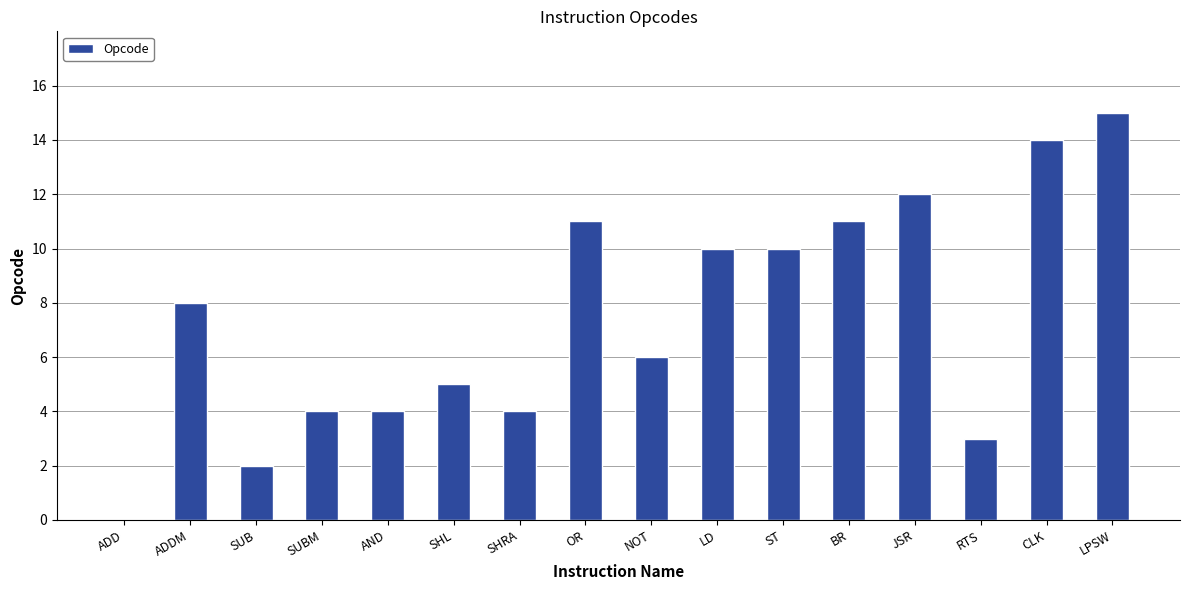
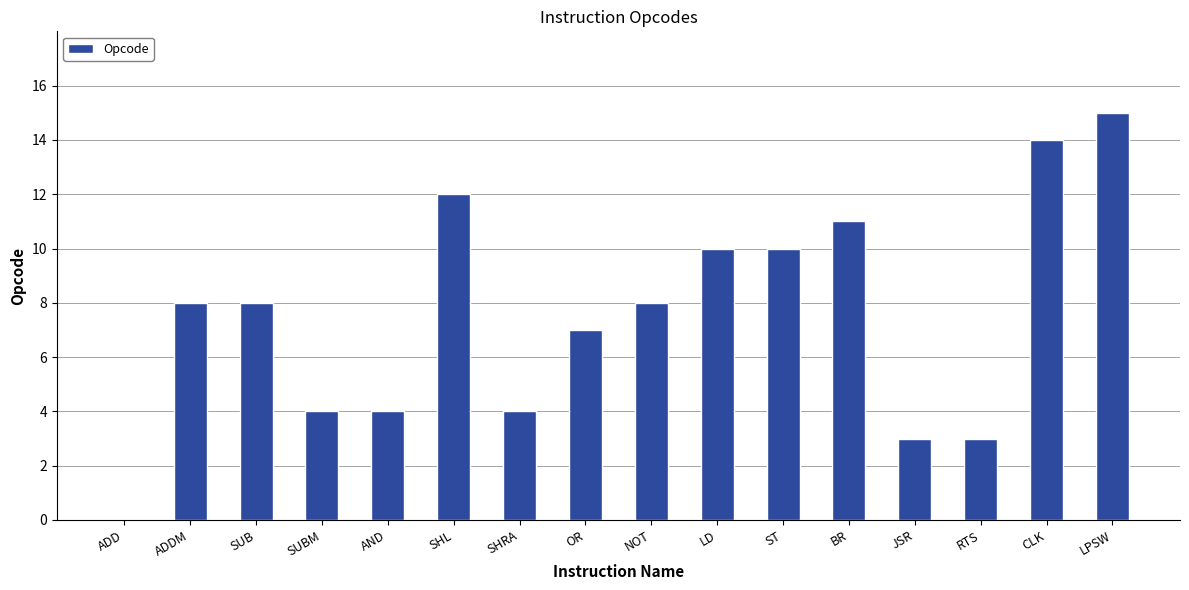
  {
    "ADD": 0,
    "ADDM": 8,
-   "SUB": 2,
+   "SUB": 8,
    "SUBM": 4,
    "AND": 4,
-   "SHL": 5,
+   "SHL": 12,
    "SHRA": 4,
-   "OR": 11,
-   "NOT": 6,
+   "OR": 7,
+   "NOT": 8,
    "LD": 10,
    "ST": 10,
    "BR": 11,
-   "JSR": 12,
+   "JSR": 3,
    "RTS": 3,
    "CLK": 14,
    "LPSW": 15
  }
